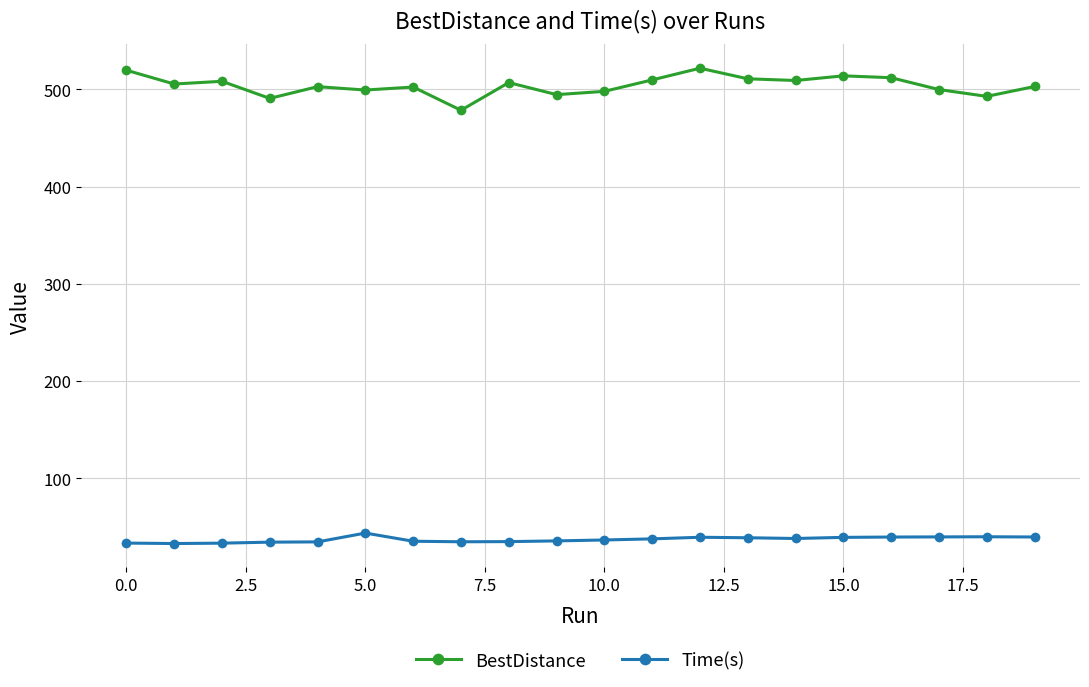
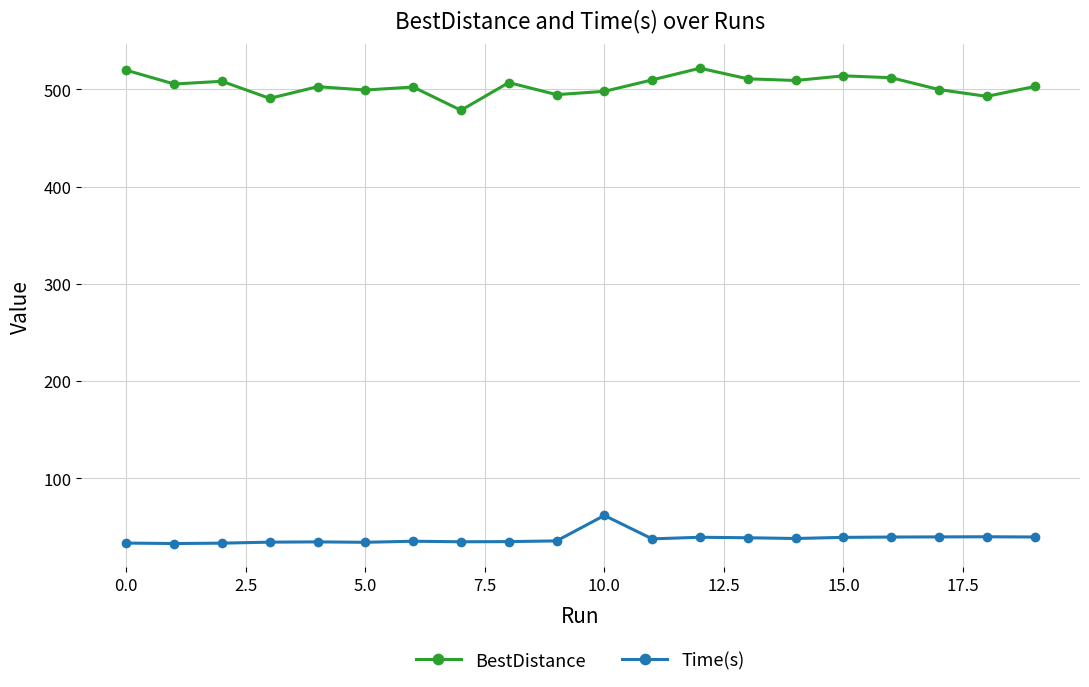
  {
    "BestDistance": {
      "0.0": 520,
      "5.0": 500,
      "10.0": 500,
      "15.0": 510
    },
    "Time(s)": {
      "0.0": 30,
-     "5.0": 40,
-     "10.0": 40,
+     "5.0": 30,
+     "10.0": 60,
      "15.0": 40
    }
  }
